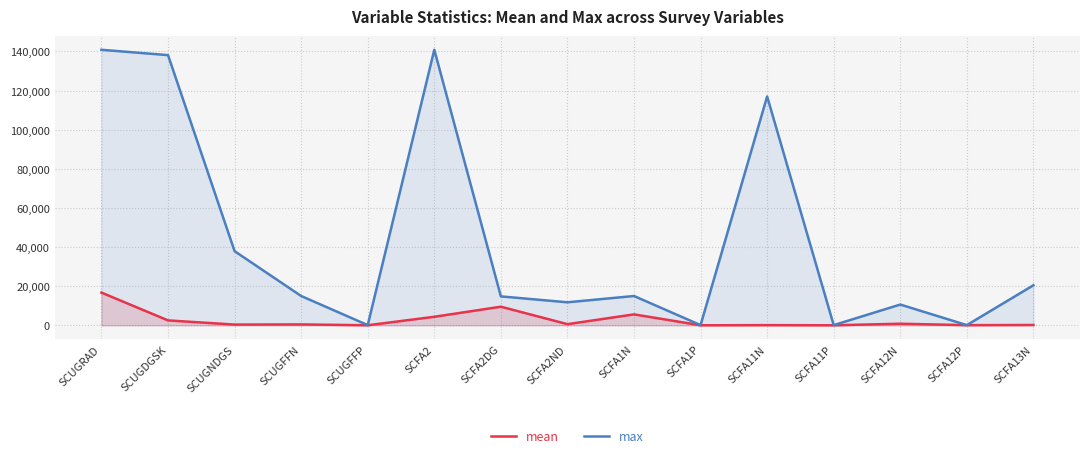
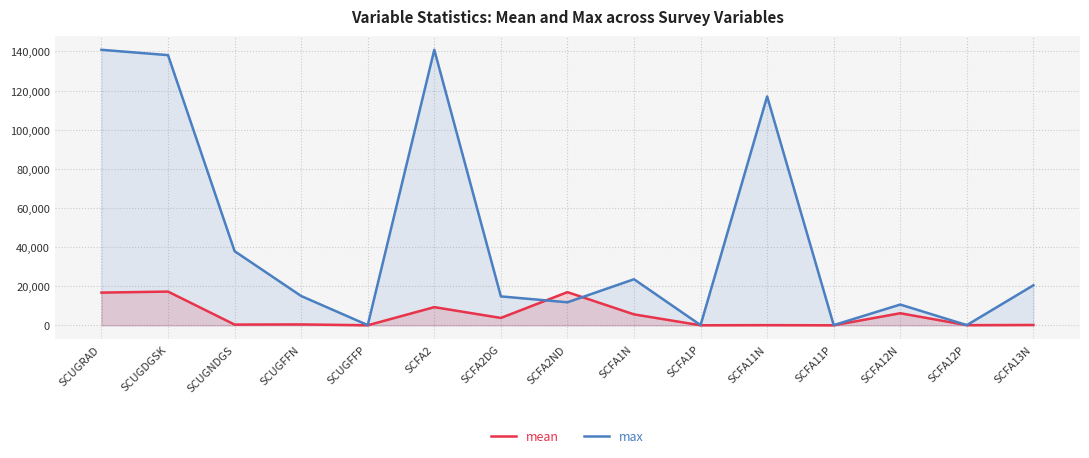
  {
    "mean": {
      "SCUGRAD": "17,000",
-     "SCUGDGSK": "3,000",
+     "SCUGDGSK": "17,000",
      "SCUGNDGS": "0",
      "SCUGFFN": "0",
-     "SCFA2": "4,000",
-     "SCFA2DG": "10,000",
-     "SCFA2ND": "1,000",
+     "SCFA2": "9,000",
+     "SCFA2DG": "4,000",
+     "SCFA2ND": "17,000",
      "SCFA1N": "6,000",
      "SCFA11N": "0",
-     "SCFA12N": "1,000",
+     "SCFA12N": "6,000",
      "SCFA13N": "0"
    },
    "max": {
      "SCUGRAD": "141,000",
      "SCUGDGSK": "138,000",
      "SCUGNDGS": "38,000",
      "SCUGFFN": "15,000",
      "SCFA2": "141,000",
      "SCFA2DG": "15,000",
      "SCFA2ND": "12,000",
-     "SCFA1N": "15,000",
+     "SCFA1N": "24,000",
      "SCFA11N": "117,000",
      "SCFA12N": "11,000",
      "SCFA13N": "20,000"
    }
  }
